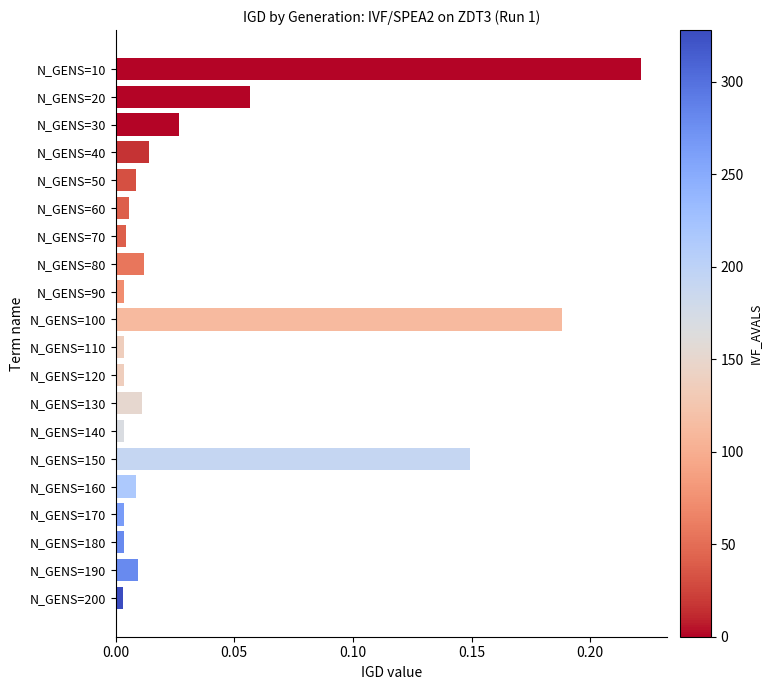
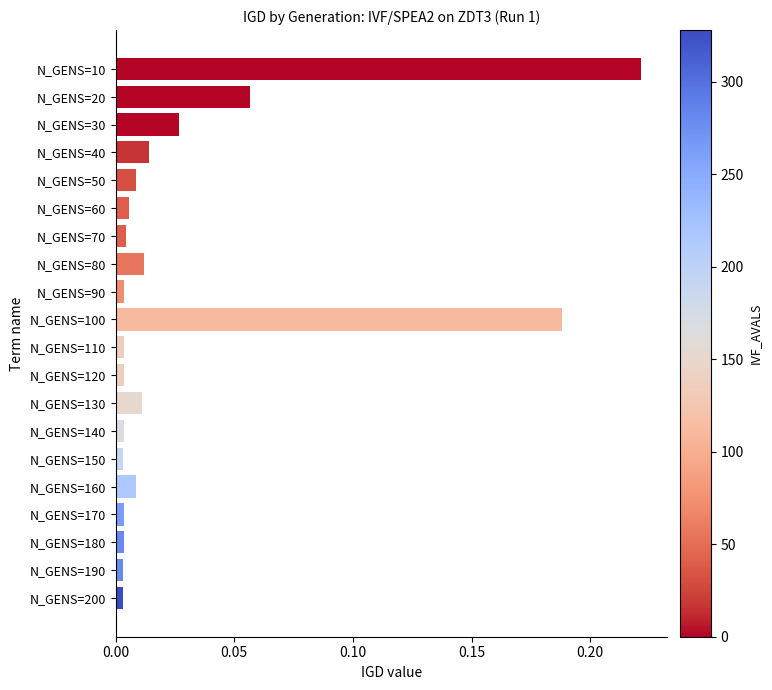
  {
    "N_GENS=10": 0.221,
    "N_GENS=20": 0.057,
    "N_GENS=30": 0.027,
    "N_GENS=40": 0.014,
    "N_GENS=50": 0.008,
    "N_GENS=60": 0.006,
    "N_GENS=70": 0.004,
    "N_GENS=80": 0.012,
    "N_GENS=90": 0.004,
    "N_GENS=100": 0.188,
    "N_GENS=110": 0.003,
    "N_GENS=120": 0.003,
    "N_GENS=130": 0.011,
    "N_GENS=140": 0.003,
-   "N_GENS=150": 0.150,
+   "N_GENS=150": 0.003,
    "N_GENS=160": 0.009,
    "N_GENS=170": 0.003,
    "N_GENS=180": 0.004,
-   "N_GENS=190": 0.010,
+   "N_GENS=190": 0.003,
    "N_GENS=200": 0.003
  }
